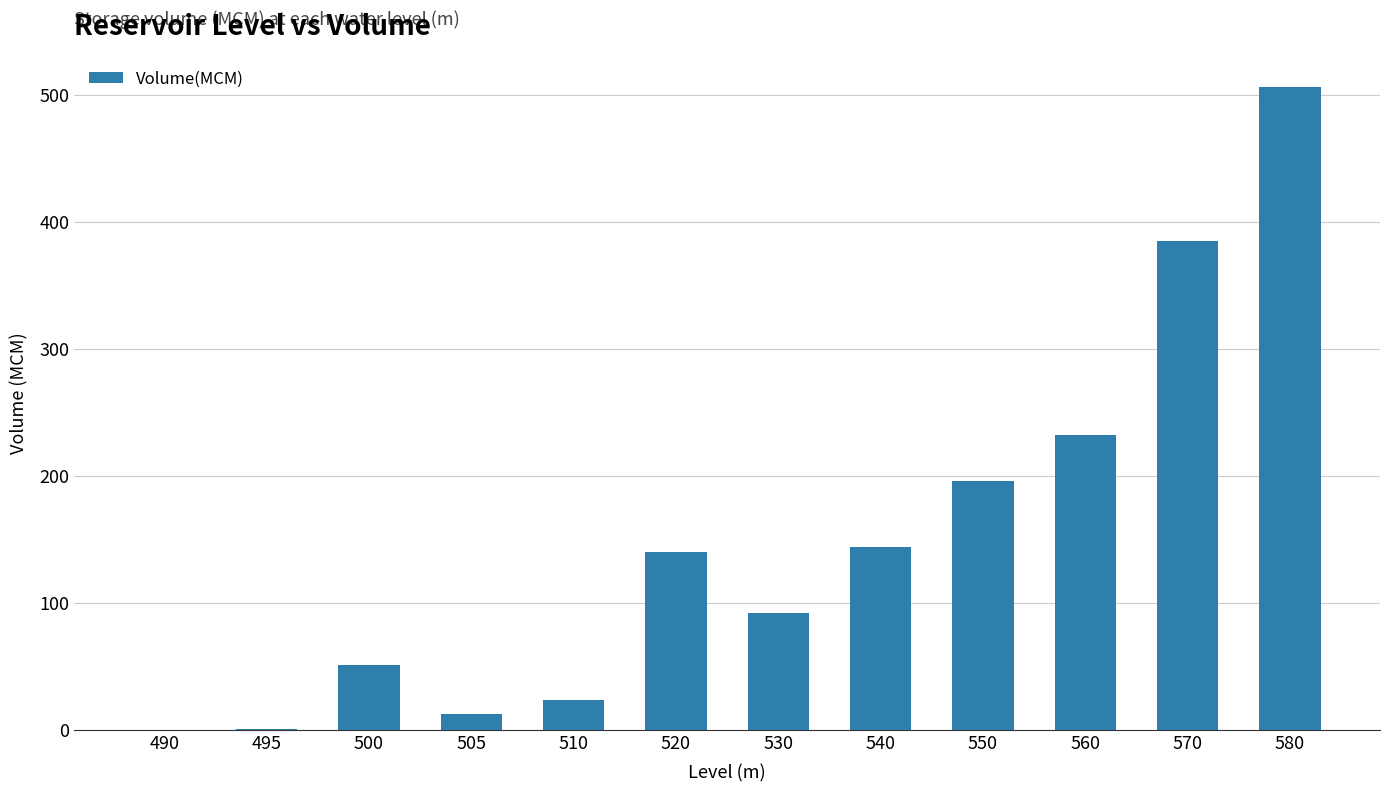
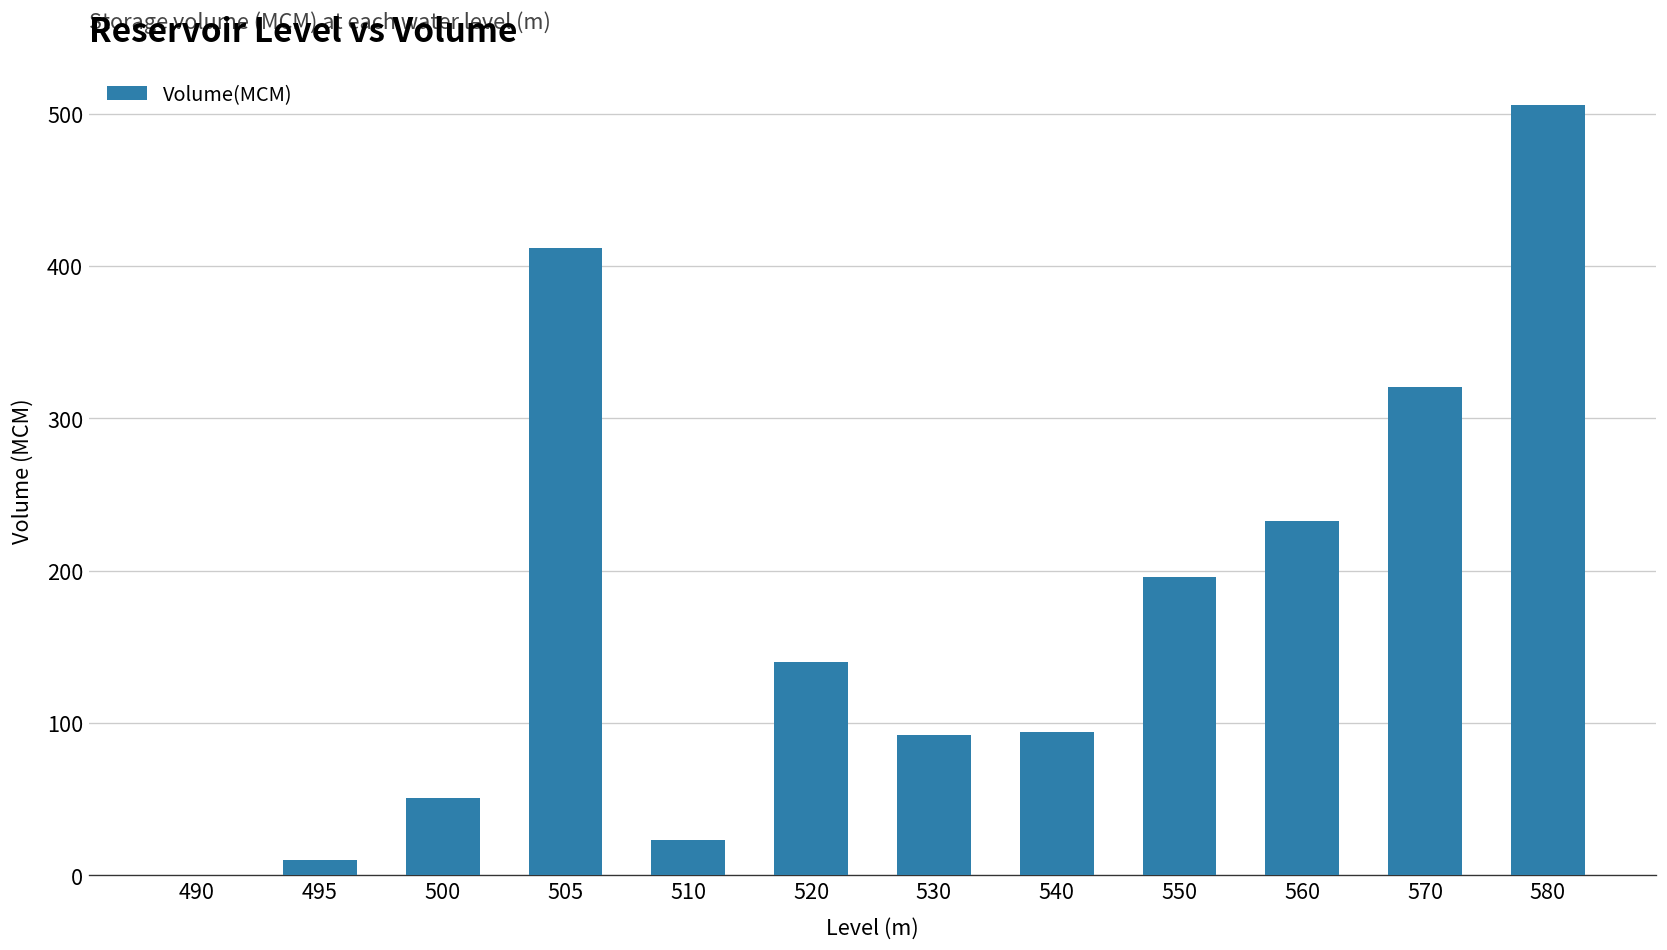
  {
    "490": 0,
-   "495": 1,
+   "495": 10,
    "500": 51,
-   "505": 12,
+   "505": 412,
    "510": 23,
    "520": 140,
    "530": 92,
-   "540": 144,
+   "540": 94,
    "550": 196,
    "560": 232,
-   "570": 385,
+   "570": 321,
    "580": 506
  }
